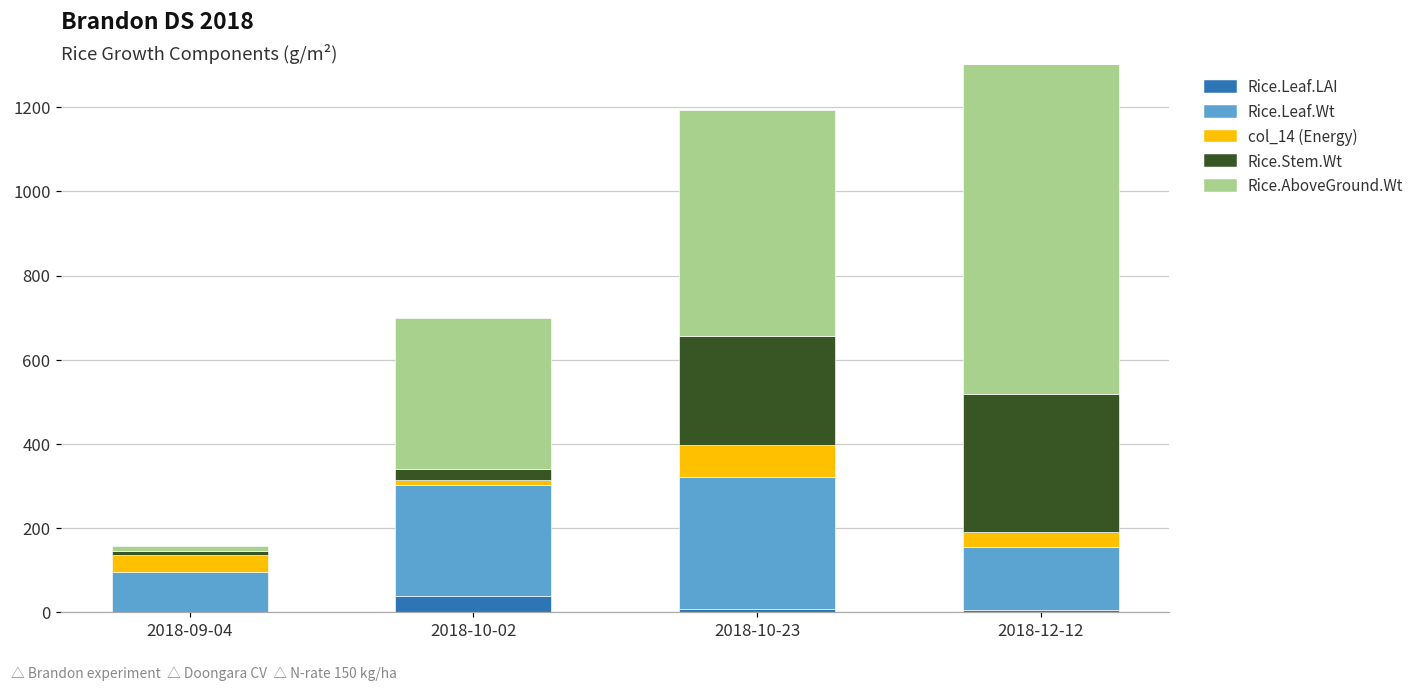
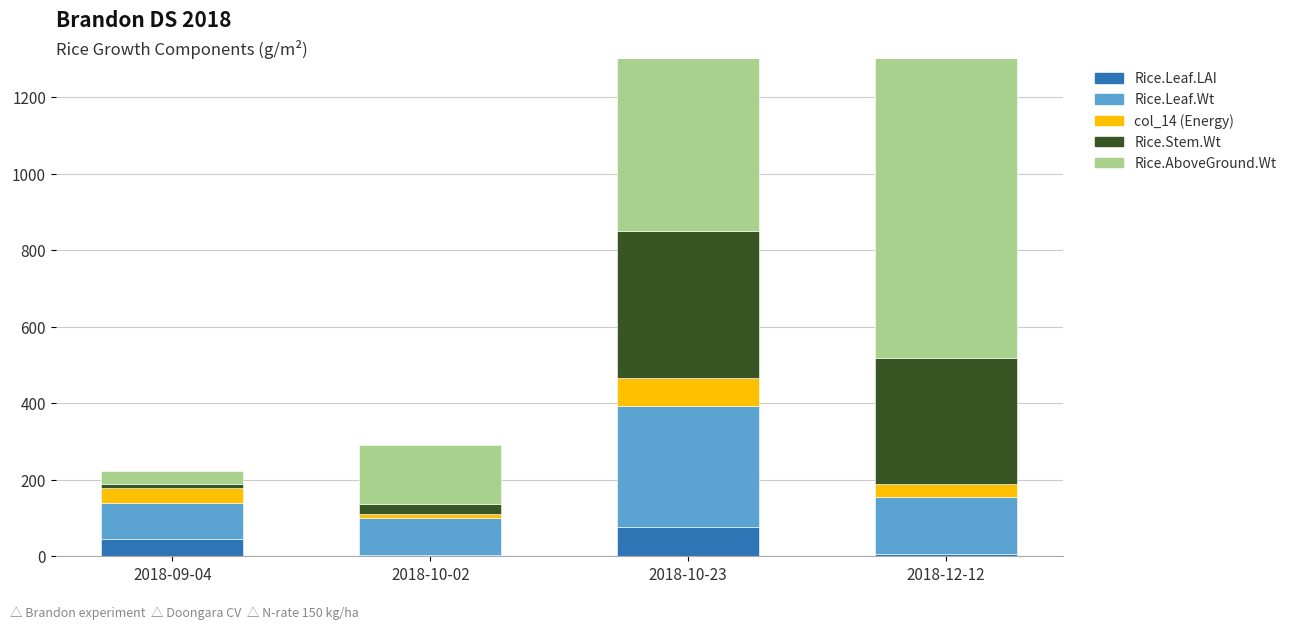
  {
    "Rice.Leaf.LAI": {
-     "2018-09-04": 0,
-     "2018-10-02": 40,
-     "2018-10-23": 10
+     "2018-09-04": 40,
+     "2018-10-02": 0,
+     "2018-10-23": 80
    },
    "Rice.Leaf.Wt": {
      "2018-09-04": 100,
-     "2018-10-02": 260,
+     "2018-10-02": 100,
      "2018-10-23": 320,
      "2018-12-12": 150
    },
    "col_14 (Energy)": {
      "2018-09-04": 40,
      "2018-10-02": 10,
      "2018-10-23": 70,
      "2018-12-12": 30
    },
    "Rice.Stem.Wt": {
      "2018-09-04": 10,
      "2018-10-02": 30,
-     "2018-10-23": 260,
+     "2018-10-23": 380,
      "2018-12-12": 330
    },
    "Rice.AboveGround.Wt": {
-     "2018-09-04": 10,
-     "2018-10-02": 360
+     "2018-09-04": 30,
+     "2018-10-02": 150
    }
  }
